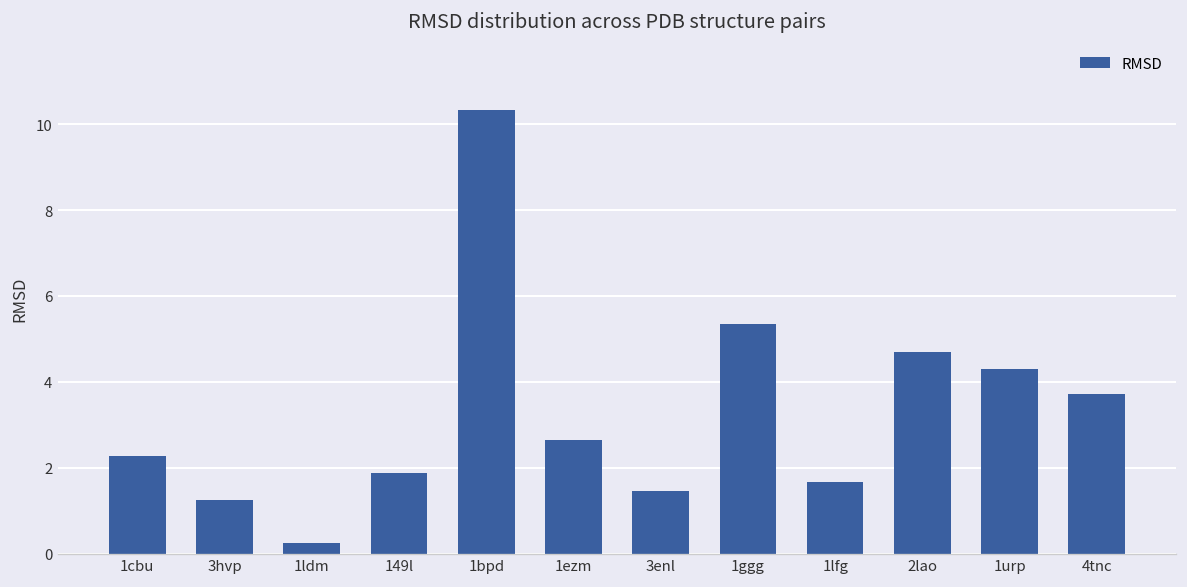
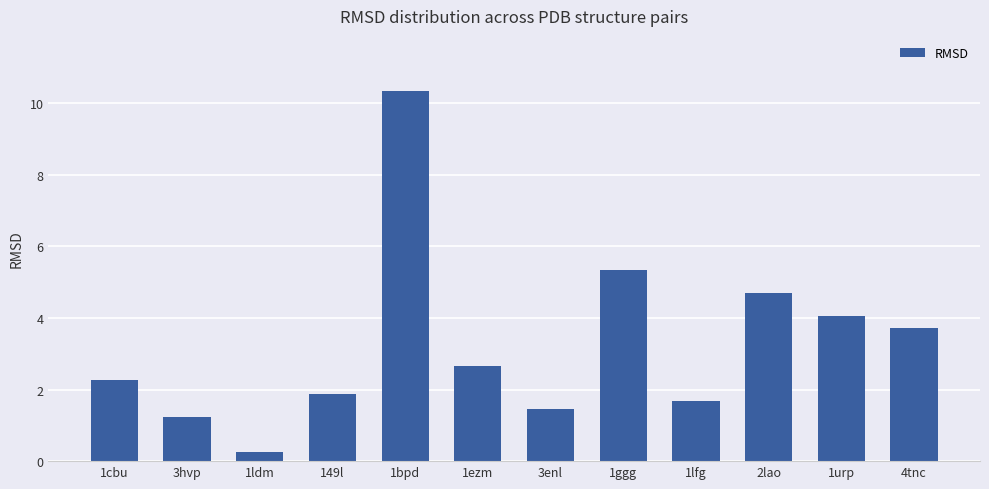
  {
    "1cbu": 2.3,
    "3hvp": 1.2,
    "1ldm": 0.2,
    "149l": 1.9,
    "1bpd": 10.3,
    "1ezm": 2.6,
    "3enl": 1.5,
    "1ggg": 5.3,
    "1lfg": 1.7,
    "2lao": 4.7,
-   "1urp": 4.3,
+   "1urp": 4.1,
    "4tnc": 3.7
  }
